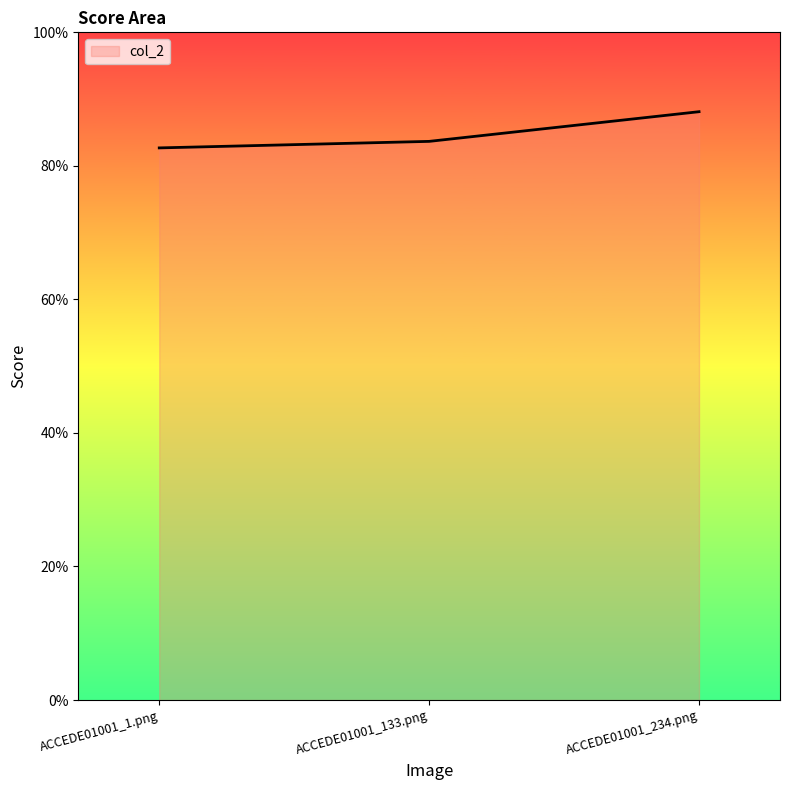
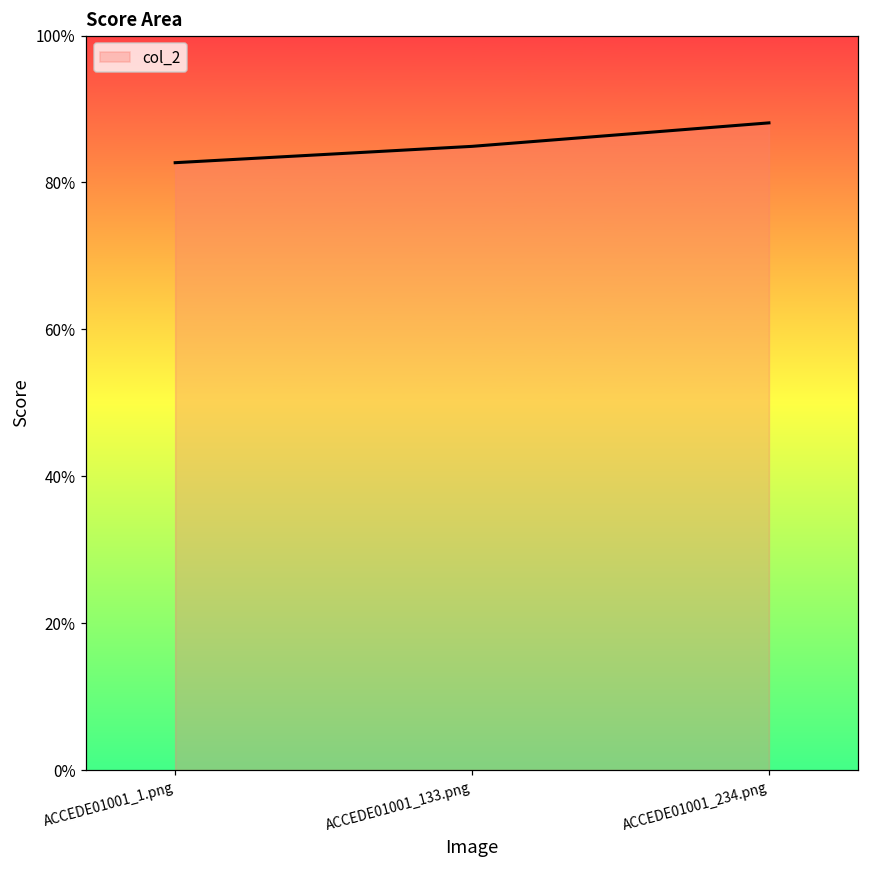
  {
    "ACCEDE01001_1.png": "83%",
-   "ACCEDE01001_133.png": "84%",
+   "ACCEDE01001_133.png": "85%",
    "ACCEDE01001_234.png": "88%"
  }
